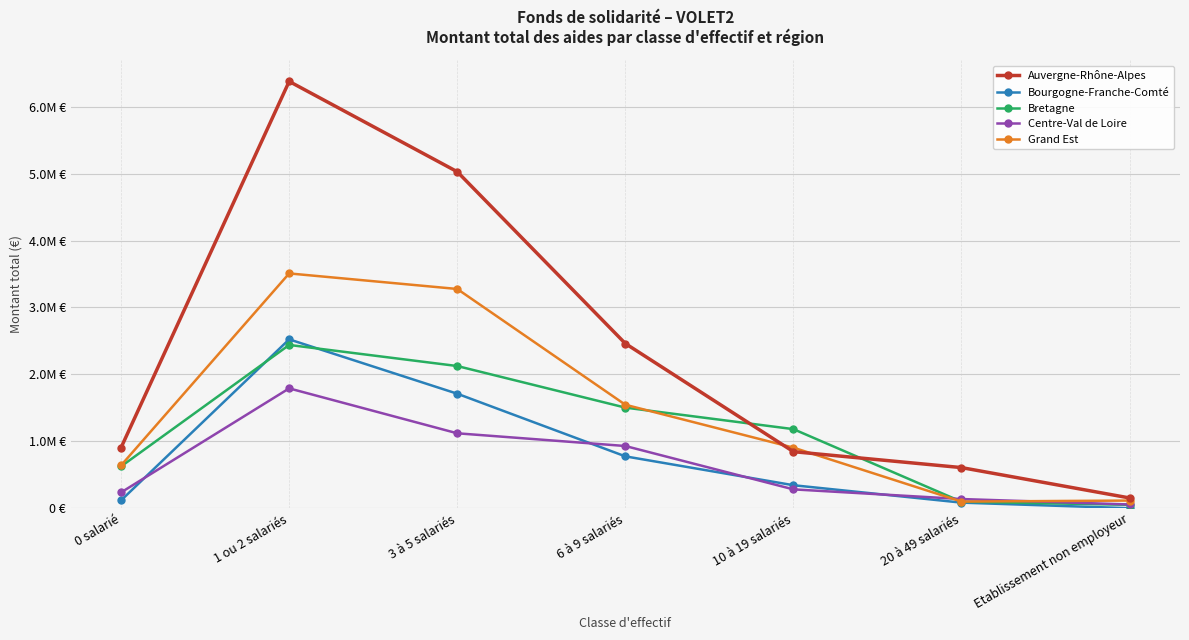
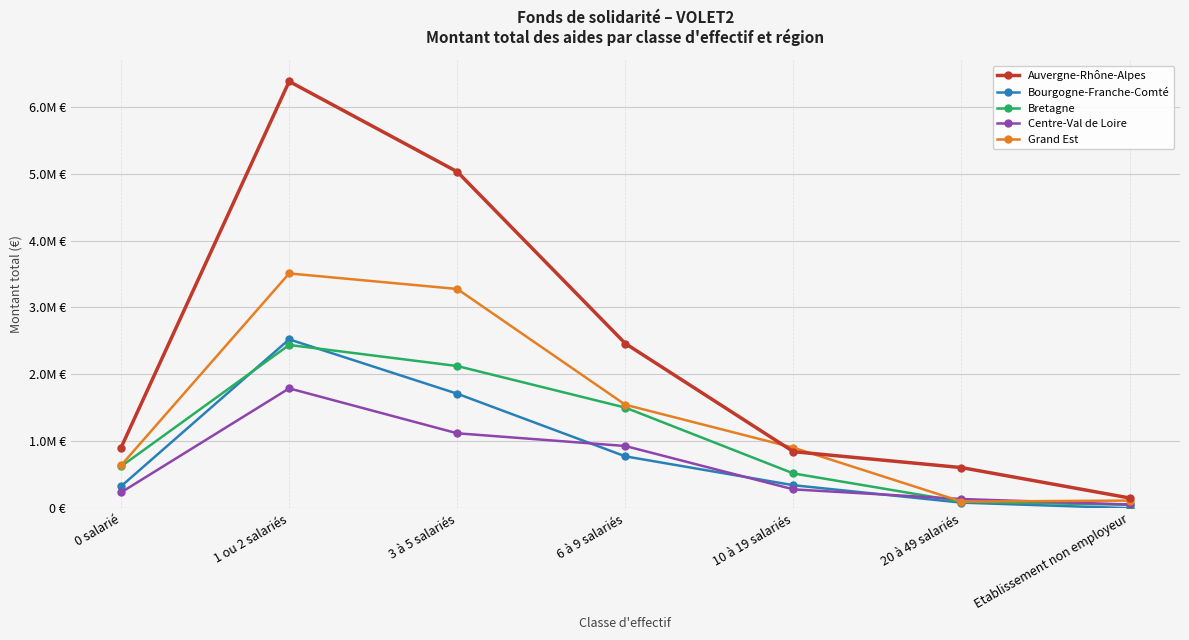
  {
    "Auvergne-Rhône-Alpes": {
      "0 salarié": "0.9M €",
      "1 ou 2 salariés": "6.4M €",
      "3 à 5 salariés": "5.0M €",
      "6 à 9 salariés": "2.5M €",
      "10 à 19 salariés": "0.8M €",
      "20 à 49 salariés": "0.6M €",
      "Etablissement non employeur": "0.2M €"
    },
    "Bourgogne-Franche-Comté": {
-     "0 salarié": "0.1M €",
+     "0 salarié": "0.3M €",
      "1 ou 2 salariés": "2.5M €",
      "3 à 5 salariés": "1.7M €",
      "6 à 9 salariés": "0.8M €",
      "10 à 19 salariés": "0.3M €",
      "Etablissement non employeur": "0.0M €"
    },
    "Bretagne": {
      "1 ou 2 salariés": "2.4M €",
      "3 à 5 salariés": "2.1M €",
      "6 à 9 salariés": "1.5M €",
-     "10 à 19 salariés": "1.2M €"
+     "10 à 19 salariés": "0.5M €"
    },
    "Centre-Val de Loire": {
      "0 salarié": "0.2M €",
      "1 ou 2 salariés": "1.8M €",
      "3 à 5 salariés": "1.1M €",
      "6 à 9 salariés": "0.9M €",
      "10 à 19 salariés": "0.3M €",
      "20 à 49 salariés": "0.1M €"
    },
    "Grand Est": {
      "1 ou 2 salariés": "3.5M €",
      "3 à 5 salariés": "3.3M €",
      "6 à 9 salariés": "1.5M €",
      "10 à 19 salariés": "0.9M €",
      "Etablissement non employeur": "0.1M €"
    }
  }
